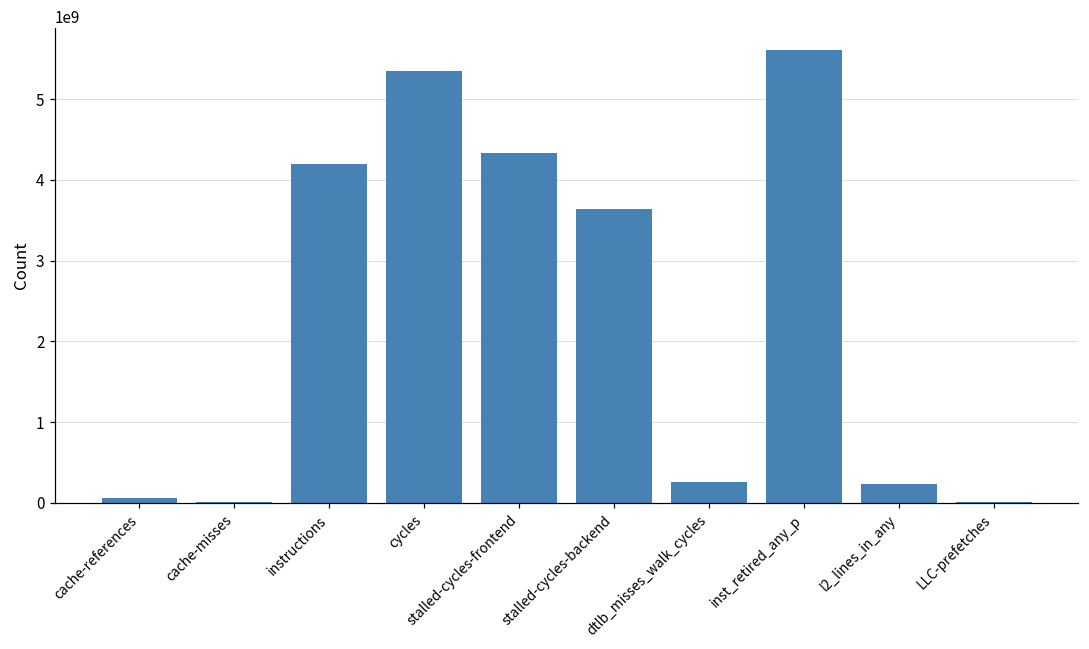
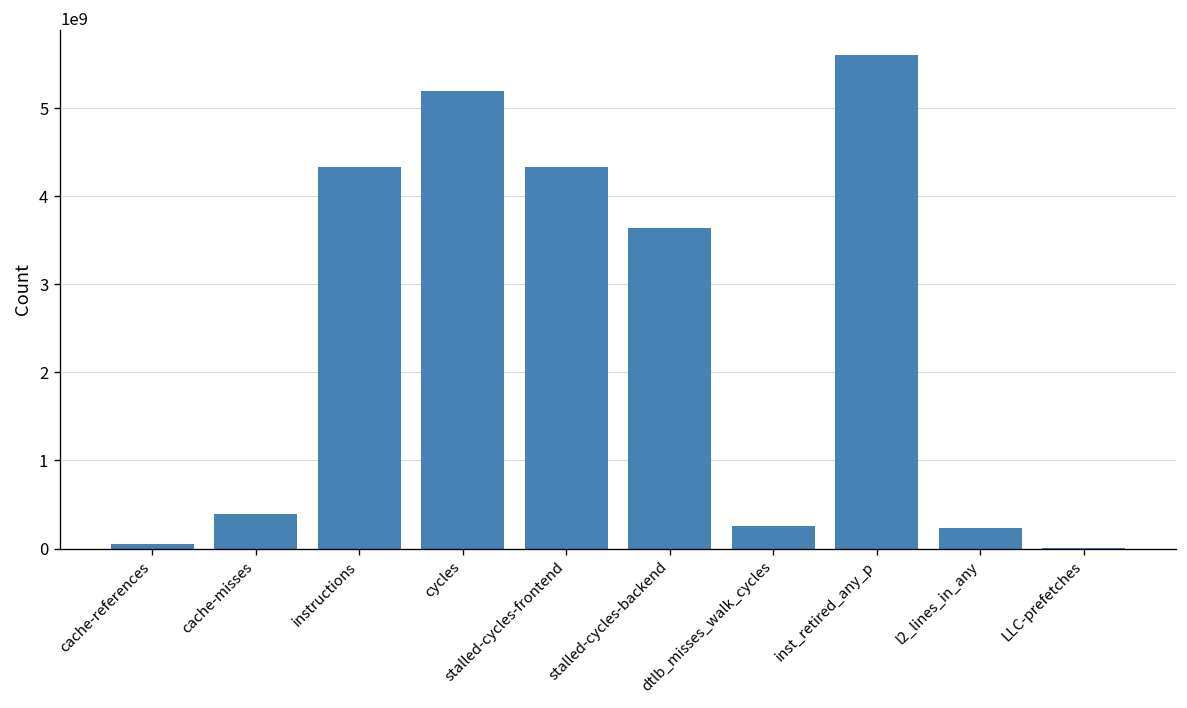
  {
    "cache-references": 100000000,
-   "cache-misses": 0,
-   "instructions": 4200000000,
-   "cycles": 5300000000,
+   "cache-misses": 400000000,
+   "instructions": 4300000000,
+   "cycles": 5200000000,
    "stalled-cycles-frontend": 4300000000,
    "stalled-cycles-backend": 3600000000,
    "dtlb_misses_walk_cycles": 300000000,
    "inst_retired_any_p": 5600000000,
    "l2_lines_in_any": 200000000
  }
